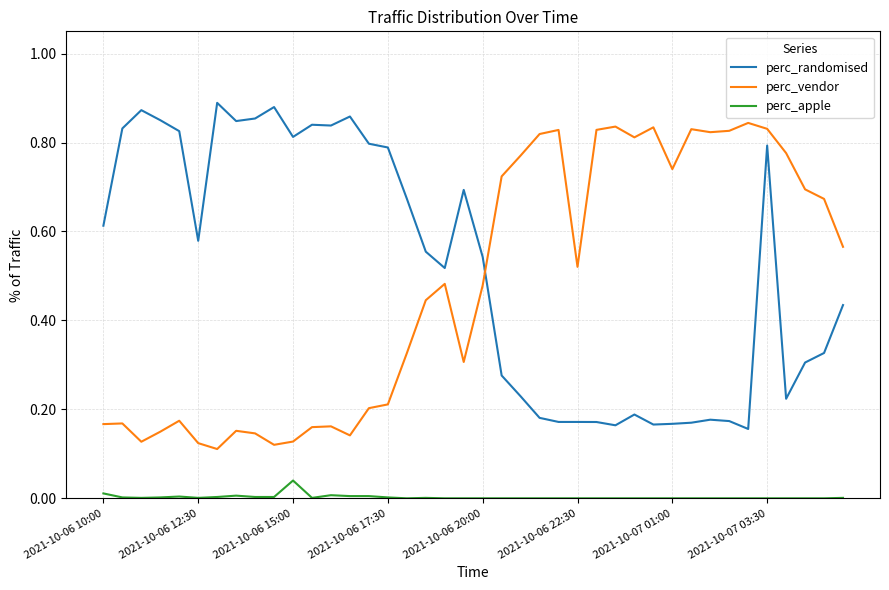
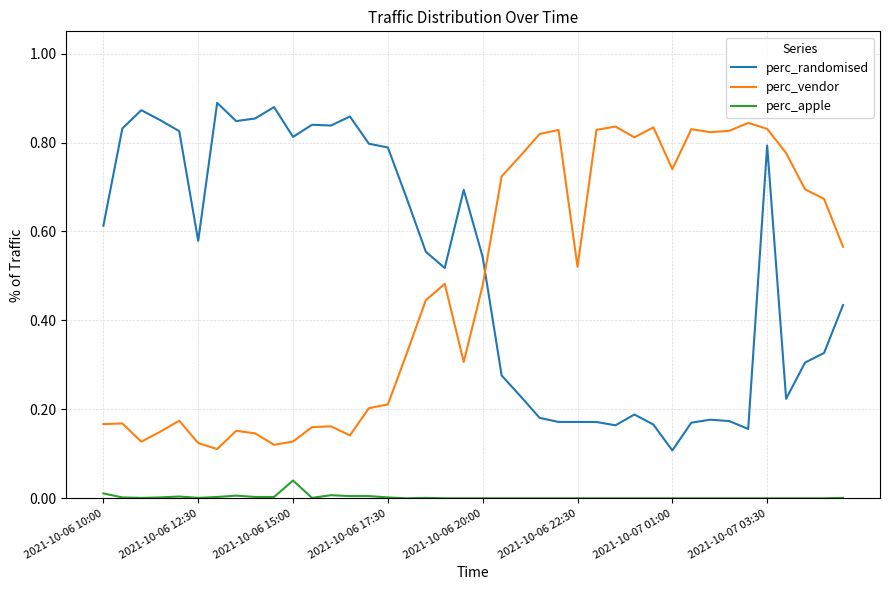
  {
    "perc_randomised": {
      "2021-10-06 10:00": 0.61,
      "2021-10-06 12:30": 0.58,
      "2021-10-06 15:00": 0.81,
      "2021-10-06 17:30": 0.79,
      "2021-10-06 20:00": 0.54,
      "2021-10-06 22:30": 0.17,
-     "2021-10-07 01:00": 0.17,
+     "2021-10-07 01:00": 0.11,
      "2021-10-07 03:30": 0.79
    },
    "perc_vendor": {
      "2021-10-06 10:00": 0.17,
      "2021-10-06 12:30": 0.12,
      "2021-10-06 15:00": 0.13,
      "2021-10-06 17:30": 0.21,
      "2021-10-06 20:00": 0.48,
      "2021-10-06 22:30": 0.52,
      "2021-10-07 01:00": 0.74,
      "2021-10-07 03:30": 0.83
    },
    "perc_apple": {
      "2021-10-06 10:00": 0.01,
      "2021-10-06 12:30": 0.00,
      "2021-10-06 15:00": 0.04,
      "2021-10-06 17:30": 0.00,
      "2021-10-06 20:00": 0.00,
      "2021-10-06 22:30": 0.00,
      "2021-10-07 01:00": 0.00,
      "2021-10-07 03:30": 0.00
    }
  }
